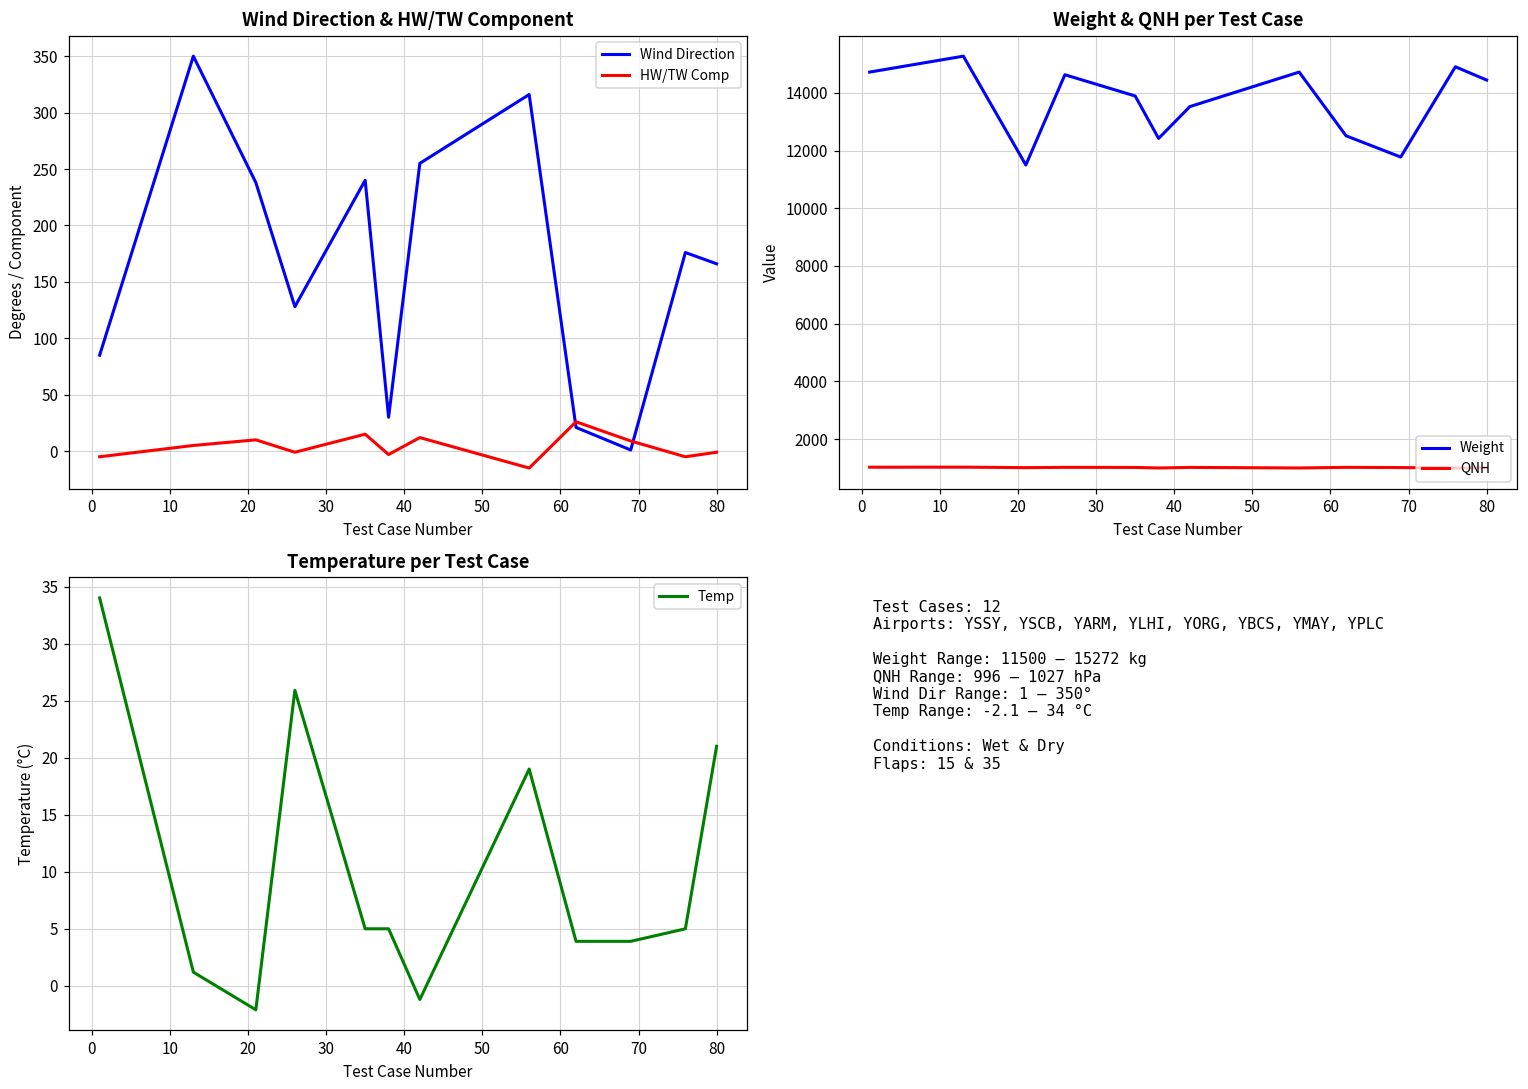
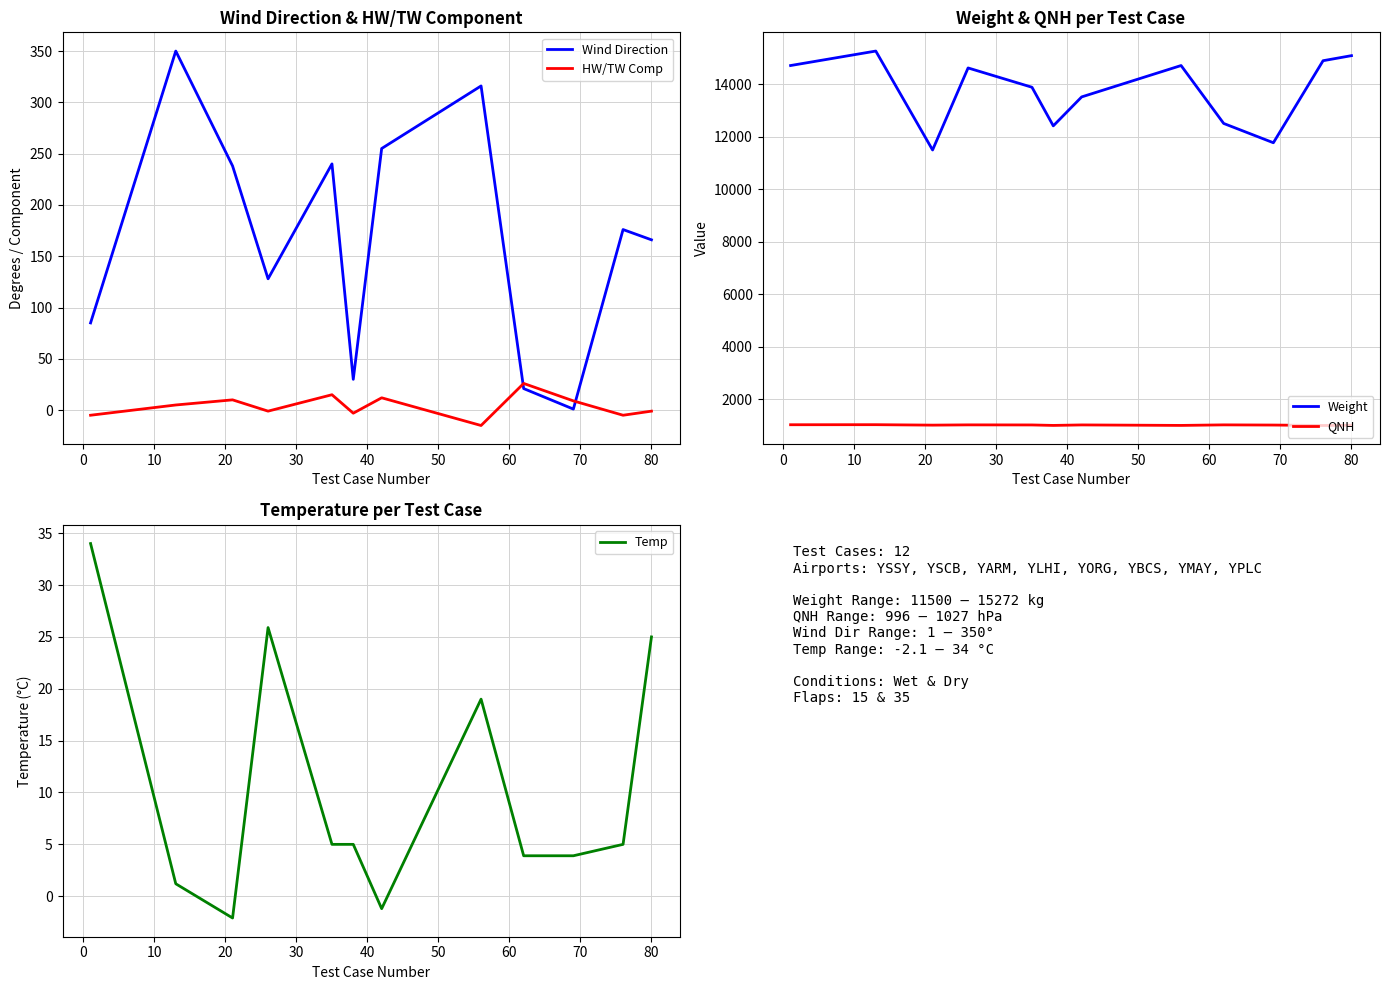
  {
    "Wind Direction & HW/TW Component": {
      "Wind Direction": {
        "80": 166
      },
      "HW/TW Comp": {
        "80": -1
      }
    },
    "Weight & QNH per Test Case": {
      "Weight": {
-       "80": 14400
+       "80": 15100
      }
    },
    "Temperature per Test Case": {
-     "80": 21
+     "80": 25
    }
  }
